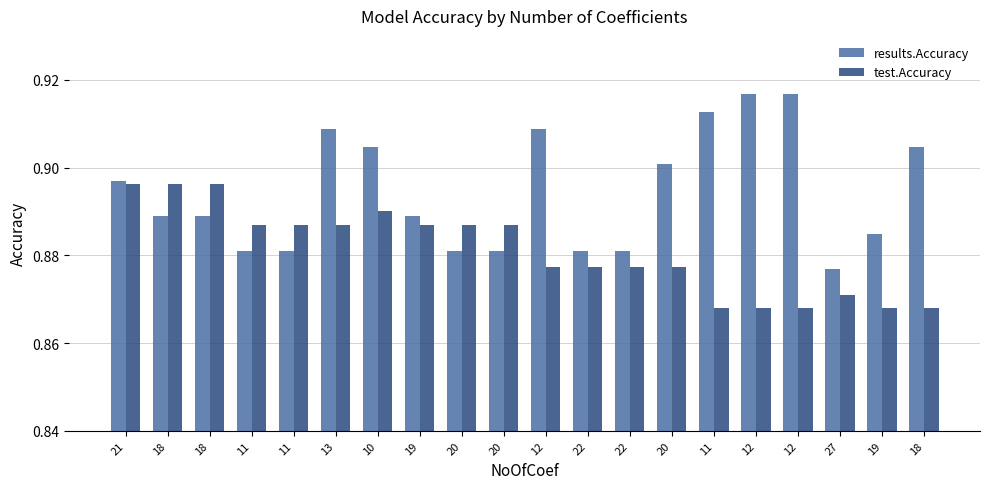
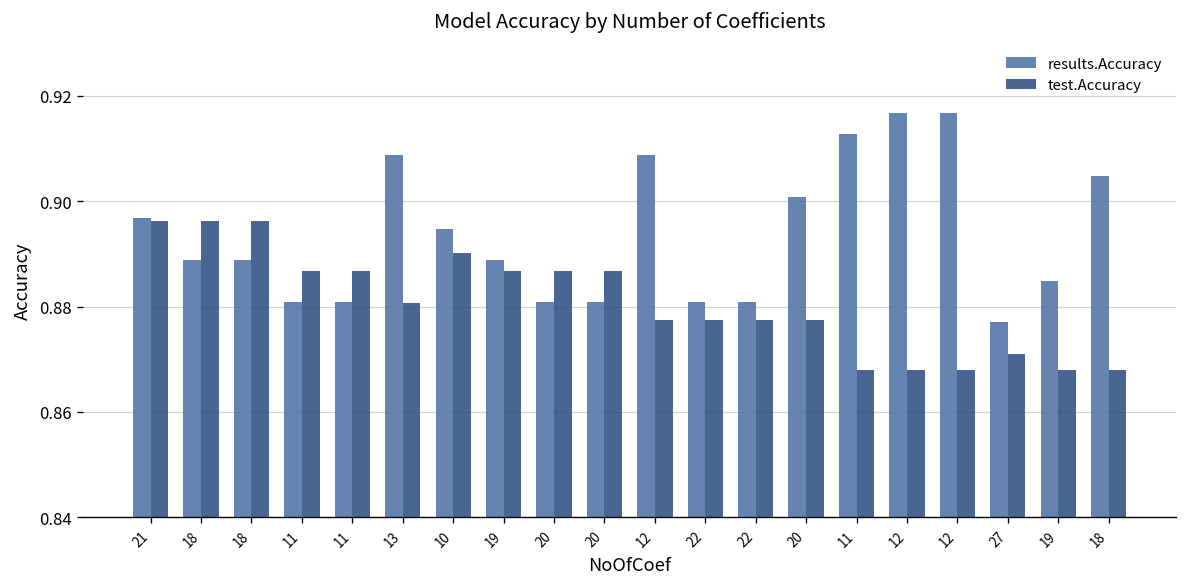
  {
    "results.Accuracy": {
      "21": 0.897,
      "13": 0.909,
-     "10": 0.905,
+     "10": 0.895,
      "27": 0.877
    },
    "test.Accuracy": {
      "21": 0.896,
-     "13": 0.887,
+     "13": 0.881,
      "10": 0.890,
      "27": 0.871
    }
  }
